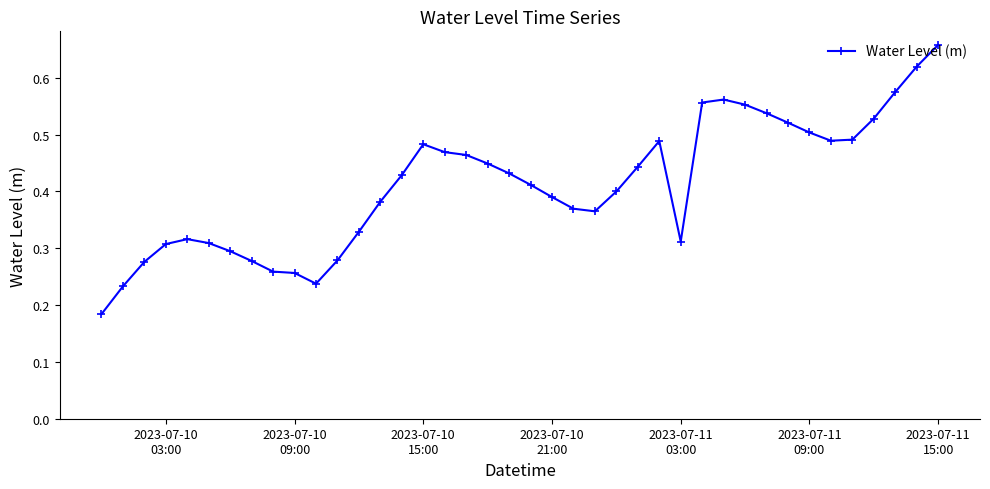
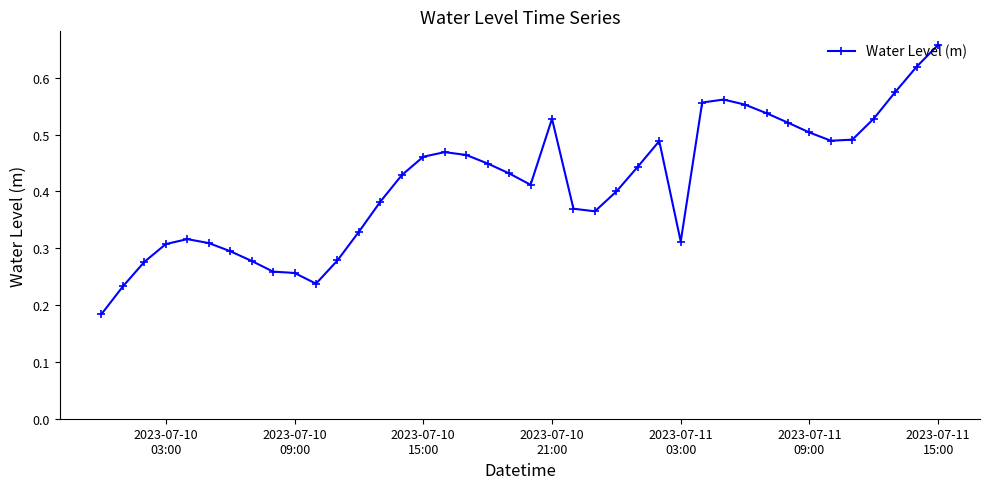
  {
    "2023-07-10 03:00": 0.31,
    "2023-07-10 09:00": 0.26,
-   "2023-07-10 15:00": 0.48,
-   "2023-07-10 21:00": 0.39,
+   "2023-07-10 15:00": 0.46,
+   "2023-07-10 21:00": 0.53,
    "2023-07-11 03:00": 0.31,
    "2023-07-11 09:00": 0.50,
    "2023-07-11 15:00": 0.66
  }
